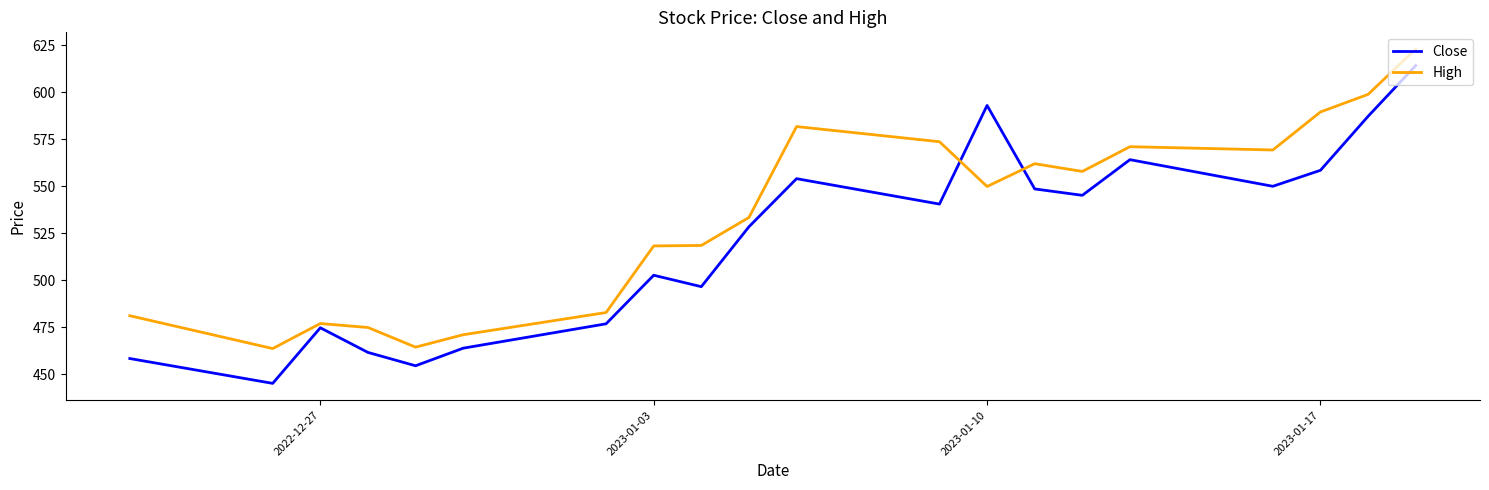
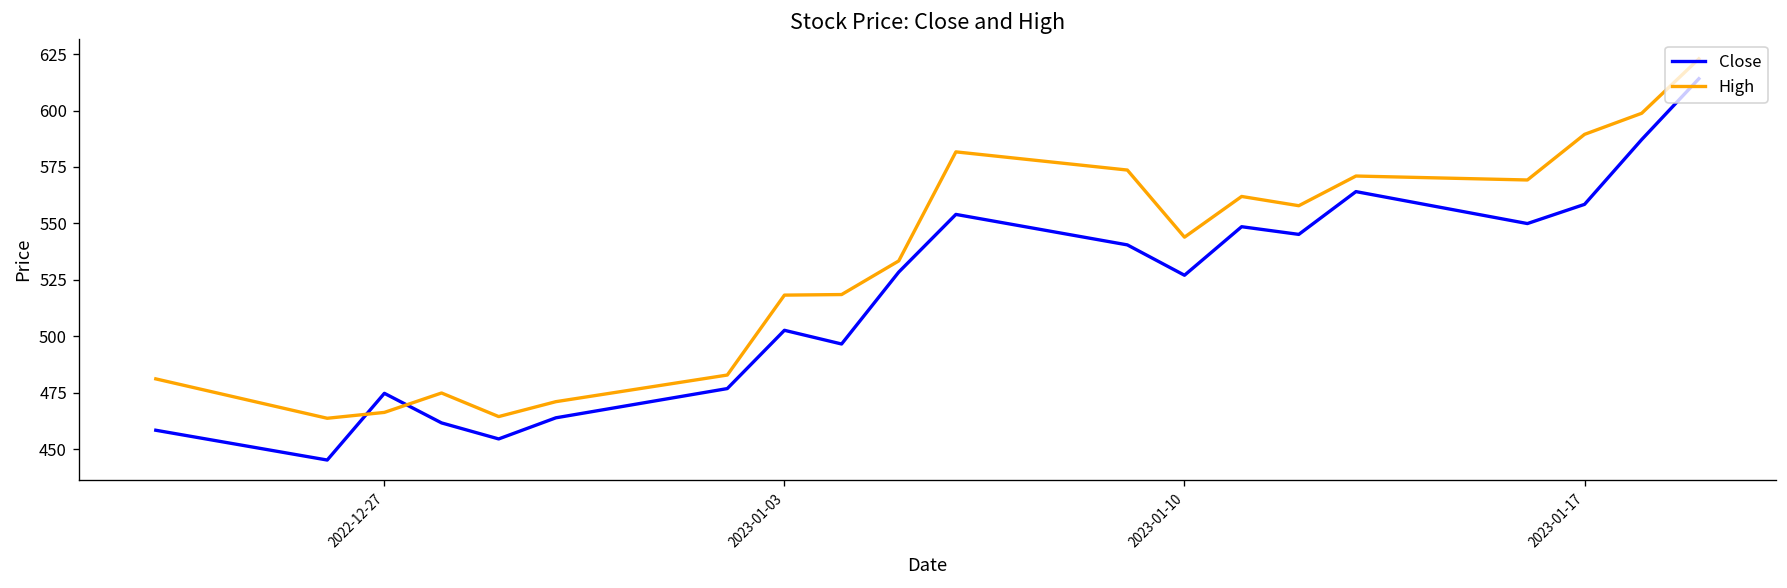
  {
    "Close": {
      "2022-12-27": 475,
      "2023-01-03": 503,
-     "2023-01-10": 593,
+     "2023-01-10": 527,
      "2023-01-17": 558
    },
    "High": {
-     "2022-12-27": 477,
+     "2022-12-27": 466,
      "2023-01-03": 518,
-     "2023-01-10": 550,
+     "2023-01-10": 544,
      "2023-01-17": 589
    }
  }
